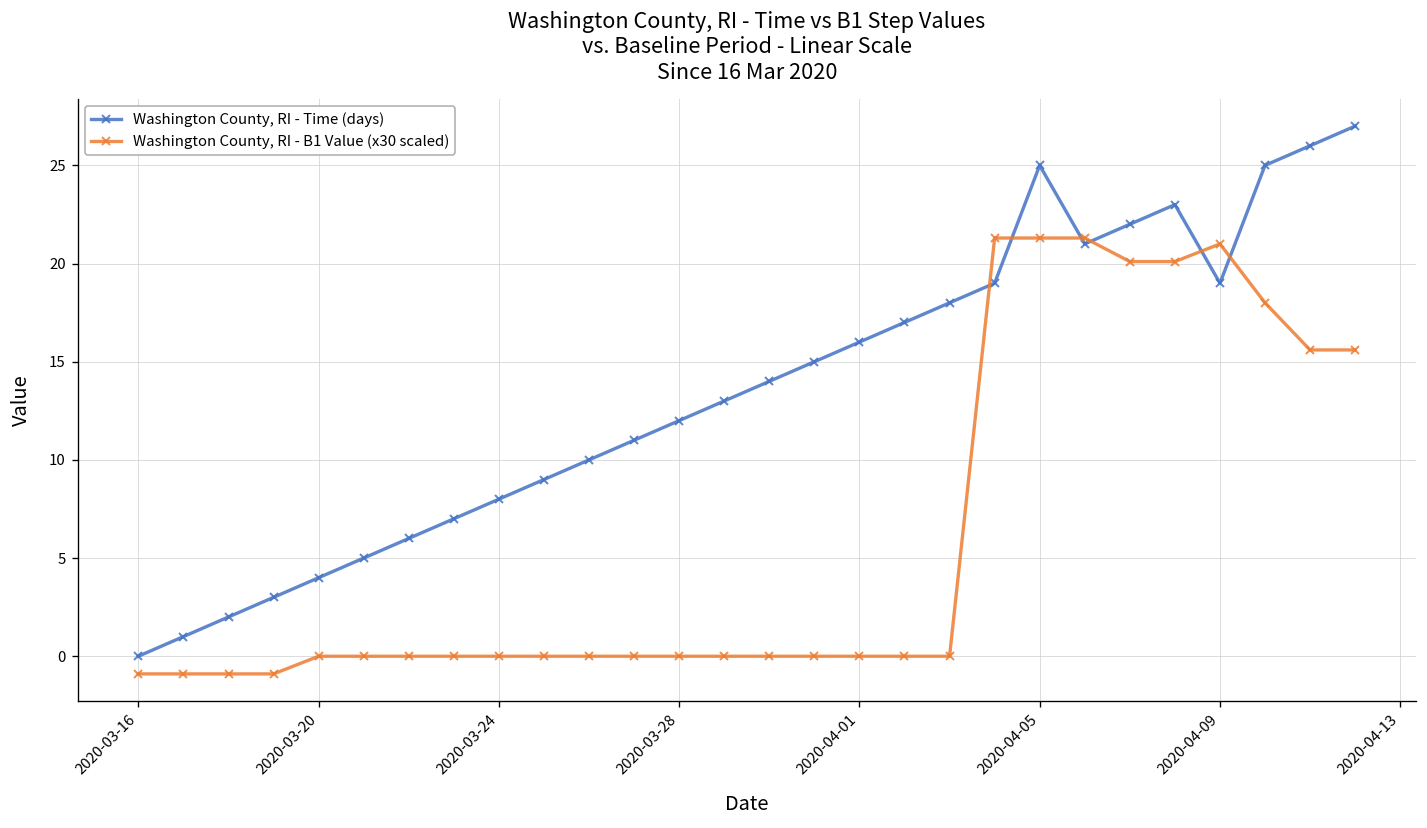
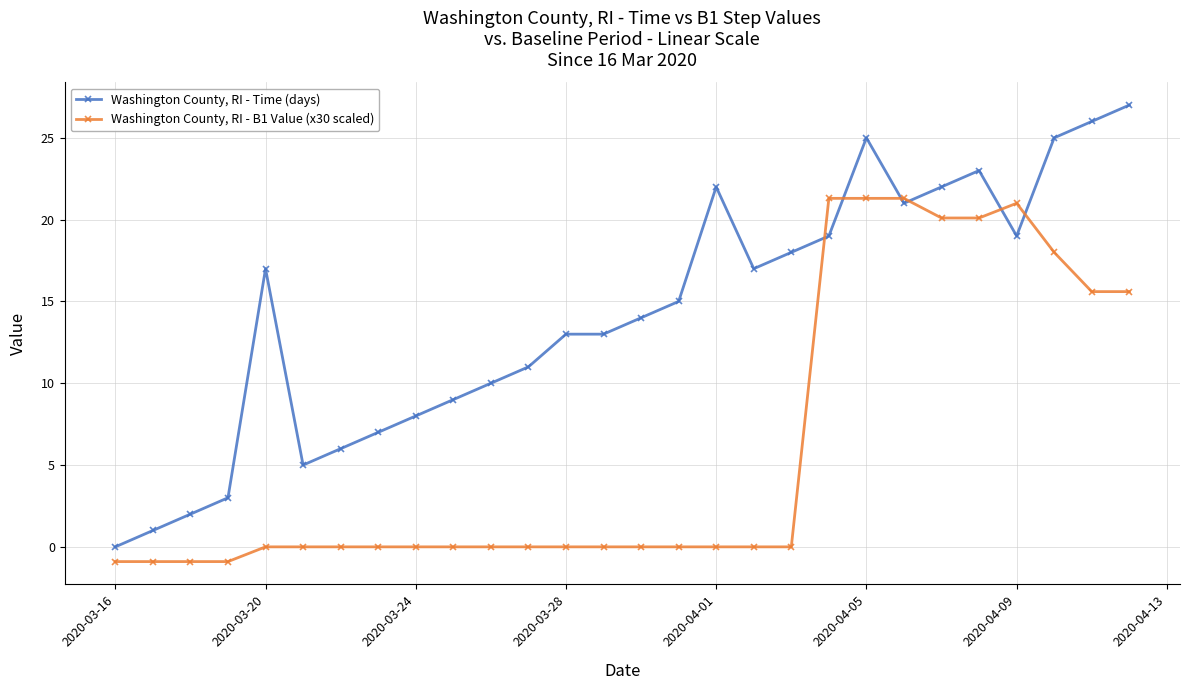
  {
    "Washington County, RI - Time (days)": {
      "2020-03-16": 0,
-     "2020-03-20": 4,
+     "2020-03-20": 17,
      "2020-03-24": 8,
-     "2020-03-28": 12,
-     "2020-04-01": 16,
+     "2020-03-28": 13,
+     "2020-04-01": 22,
      "2020-04-05": 25,
      "2020-04-09": 19
    },
    "Washington County, RI - B1 Value (x30 scaled)": {
      "2020-03-16": -1,
      "2020-03-20": 0,
      "2020-03-24": 0,
      "2020-03-28": 0,
      "2020-04-01": 0,
      "2020-04-05": 21.3,
      "2020-04-09": 21
    }
  }
